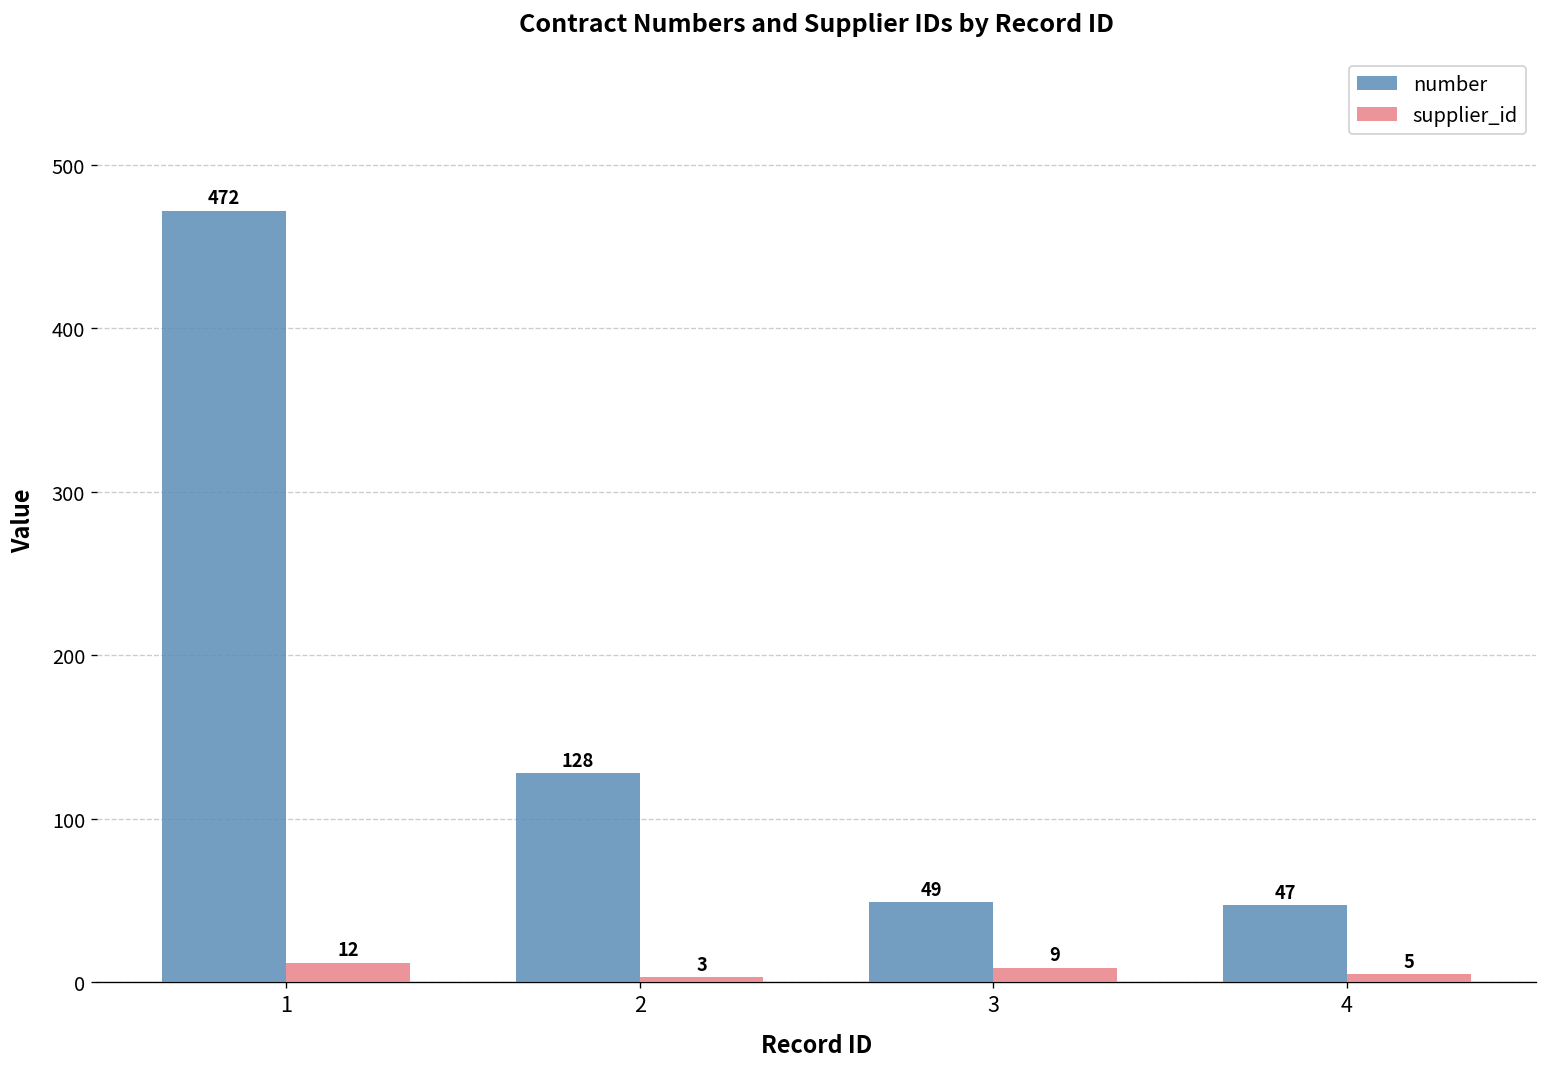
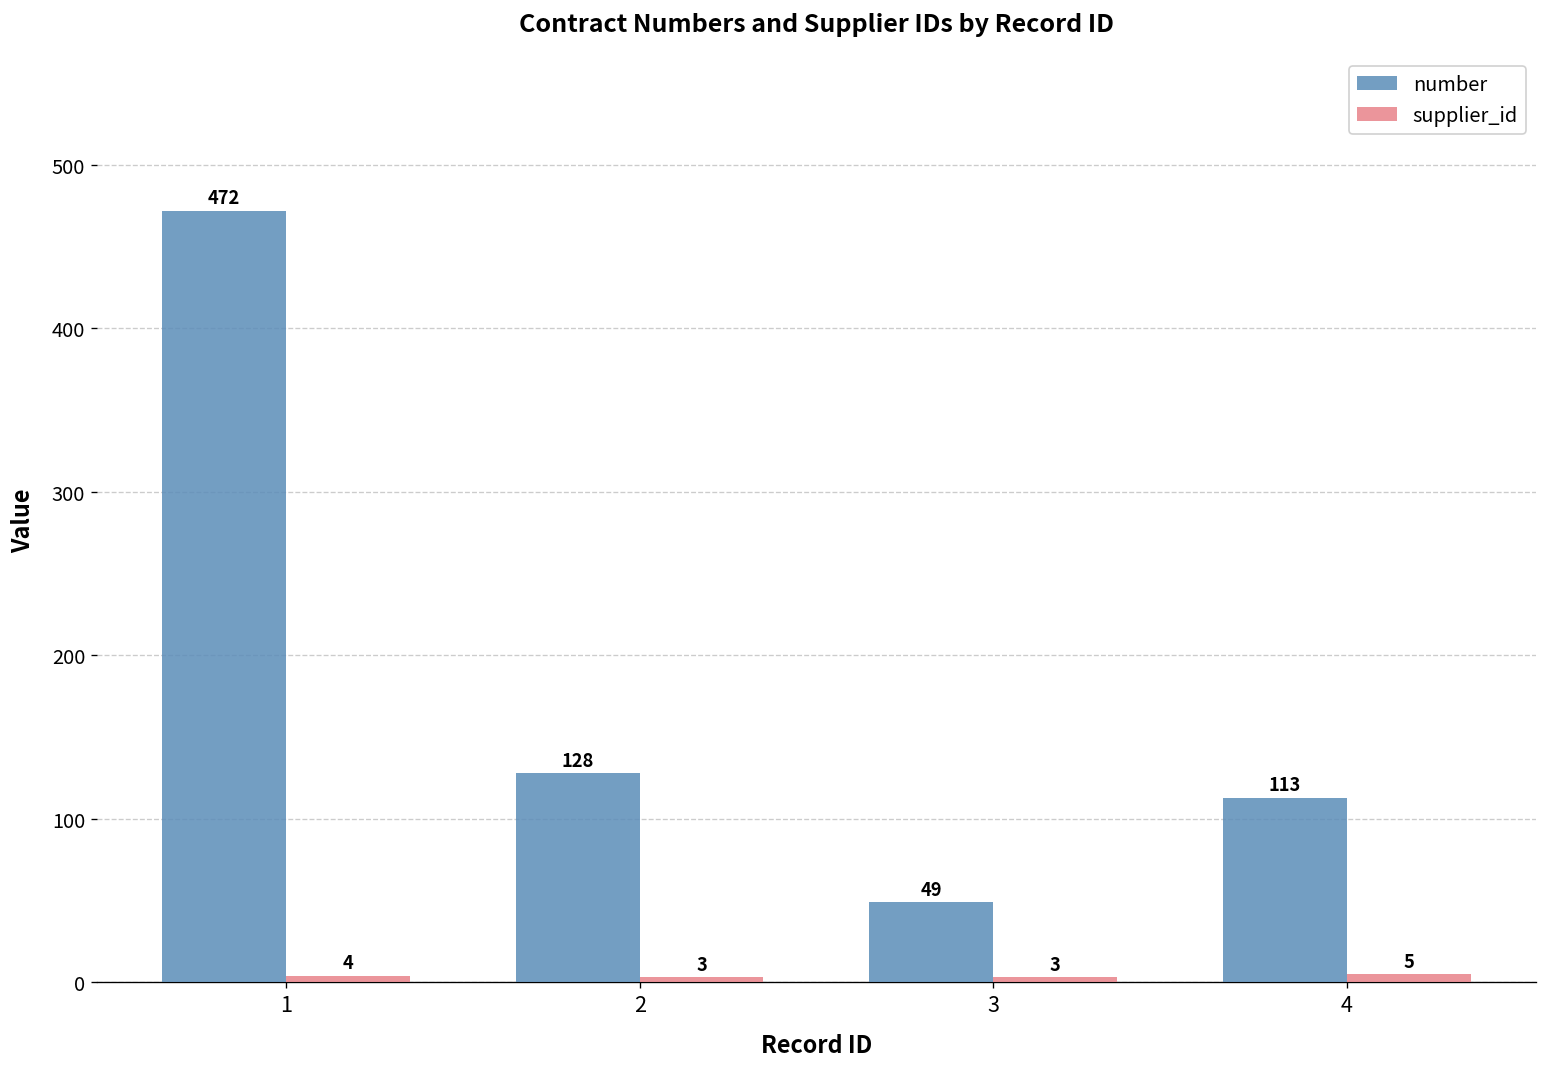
  {
    "number": {
      "1": 472,
      "2": 128,
      "3": 49,
-     "4": 47
+     "4": 113
    },
    "supplier_id": {
-     "1": 12,
+     "1": 4,
      "2": 3,
-     "3": 9,
+     "3": 3,
      "4": 5
    }
  }
